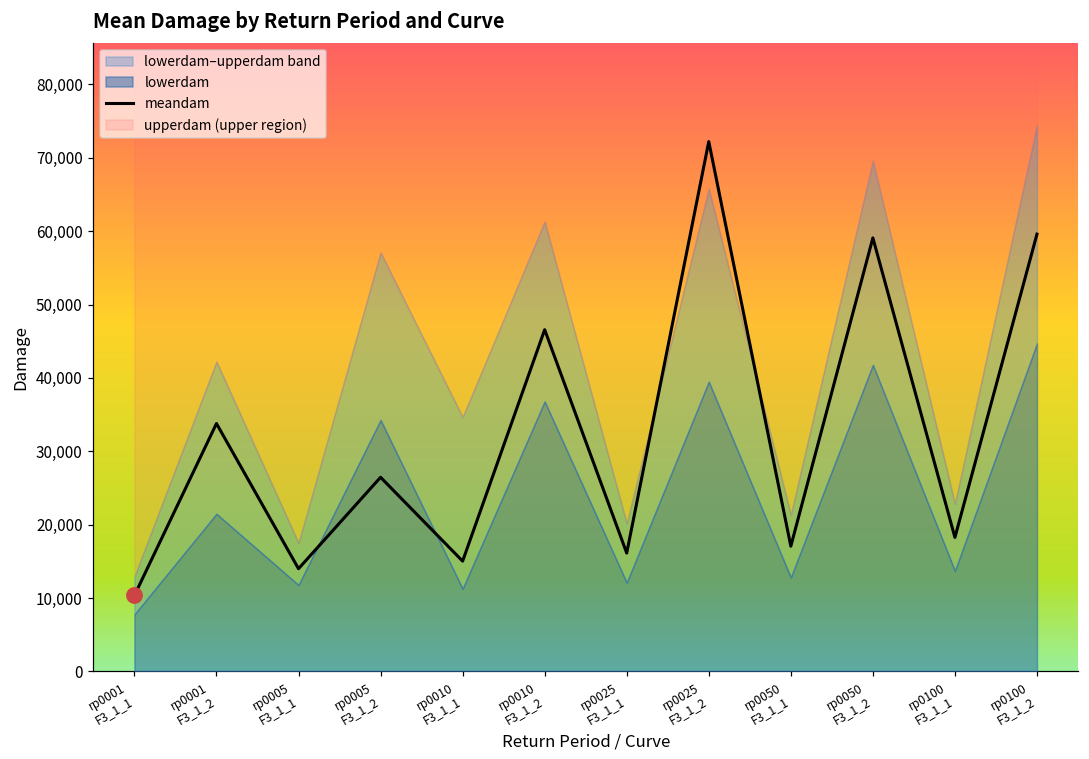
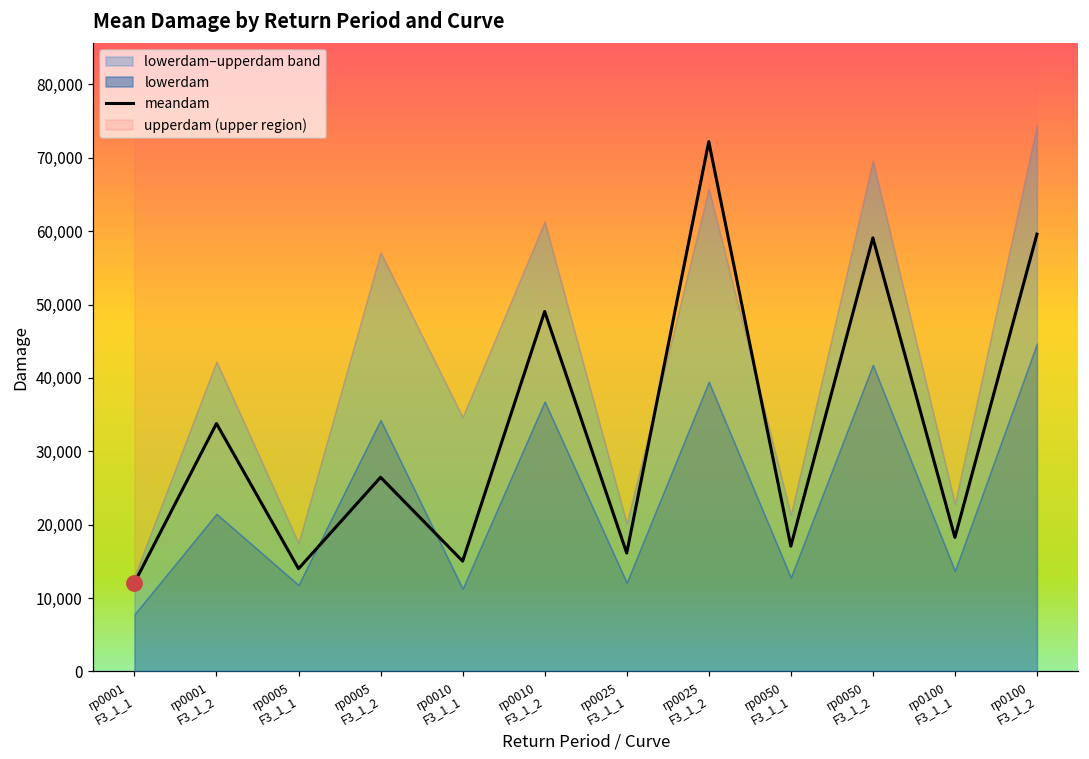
  {
    "meandam": {
-     "rp0001 F3_1_1": "10,000",
+     "rp0001 F3_1_1": "12,000",
      "rp0001 F3_1_2": "34,000",
      "rp0005 F3_1_1": "14,000",
      "rp0005 F3_1_2": "26,000",
      "rp0010 F3_1_1": "15,000",
-     "rp0010 F3_1_2": "47,000",
+     "rp0010 F3_1_2": "49,000",
      "rp0025 F3_1_1": "16,000",
      "rp0025 F3_1_2": "72,000",
      "rp0050 F3_1_1": "17,000",
      "rp0050 F3_1_2": "59,000",
      "rp0100 F3_1_1": "18,000",
      "rp0100 F3_1_2": "60,000"
    },
    "upperdam (upper region)": {
      "rp0001 F3_1_1": "73,000",
      "rp0001 F3_1_2": "43,000",
      "rp0005 F3_1_1": "68,000",
      "rp0005 F3_1_2": "29,000",
      "rp0010 F3_1_1": "51,000",
      "rp0010 F3_1_2": "24,000",
      "rp0025 F3_1_1": "66,000",
      "rp0025 F3_1_2": "20,000",
      "rp0050 F3_1_1": "64,000",
      "rp0050 F3_1_2": "16,000",
      "rp0100 F3_1_1": "63,000",
      "rp0100 F3_1_2": "11,000"
    }
  }
